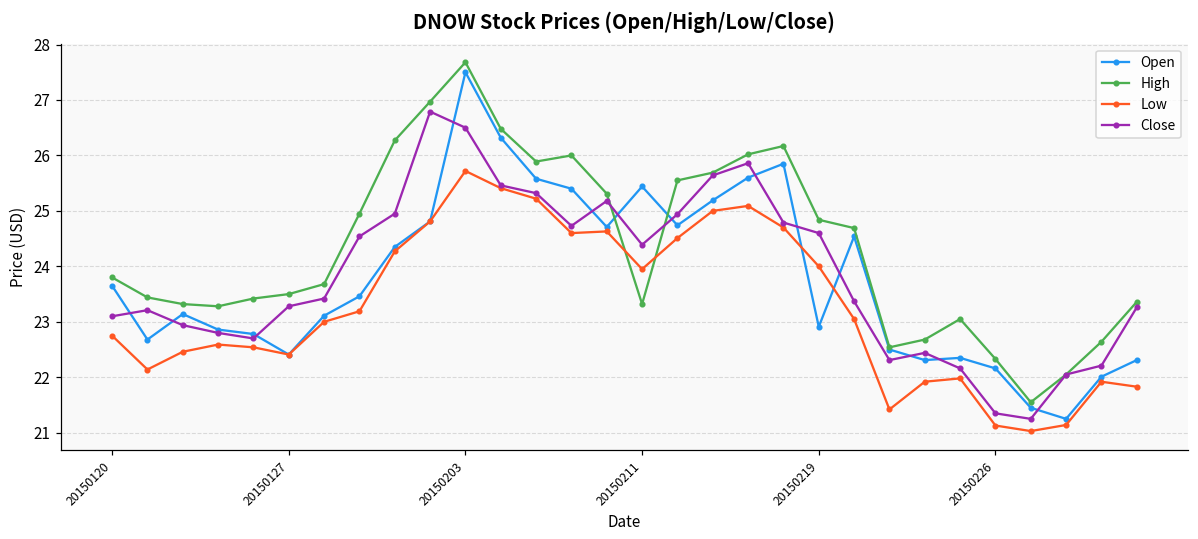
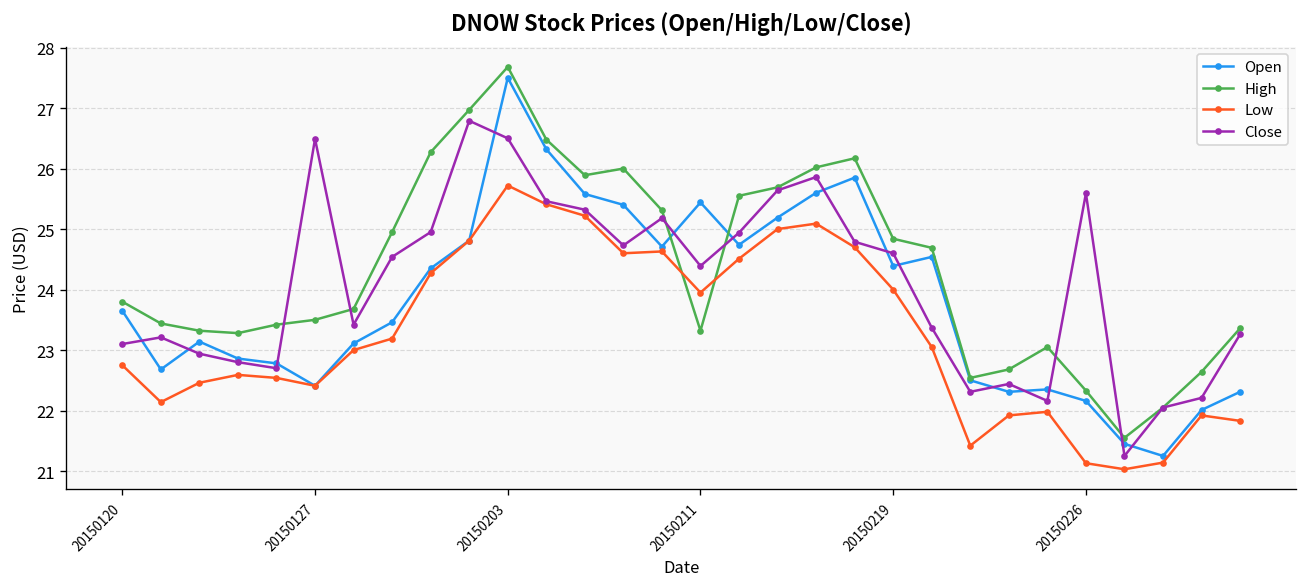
  {
    "Open": {
      "20150120": 23.7,
      "20150203": 27.5,
      "20150211": 25.4,
-     "20150219": 22.9,
+     "20150219": 24.4,
      "20150226": 22.2
    },
    "High": {
      "20150120": 23.8,
      "20150127": 23.5,
      "20150203": 27.7,
      "20150211": 23.3,
      "20150219": 24.8,
      "20150226": 22.3
    },
    "Low": {
      "20150120": 22.8,
      "20150203": 25.7,
      "20150211": 24.0,
      "20150219": 24.0,
      "20150226": 21.1
    },
    "Close": {
      "20150120": 23.1,
-     "20150127": 23.3,
+     "20150127": 26.5,
      "20150203": 26.5,
      "20150211": 24.4,
      "20150219": 24.6,
-     "20150226": 21.4
+     "20150226": 25.6
    }
  }
